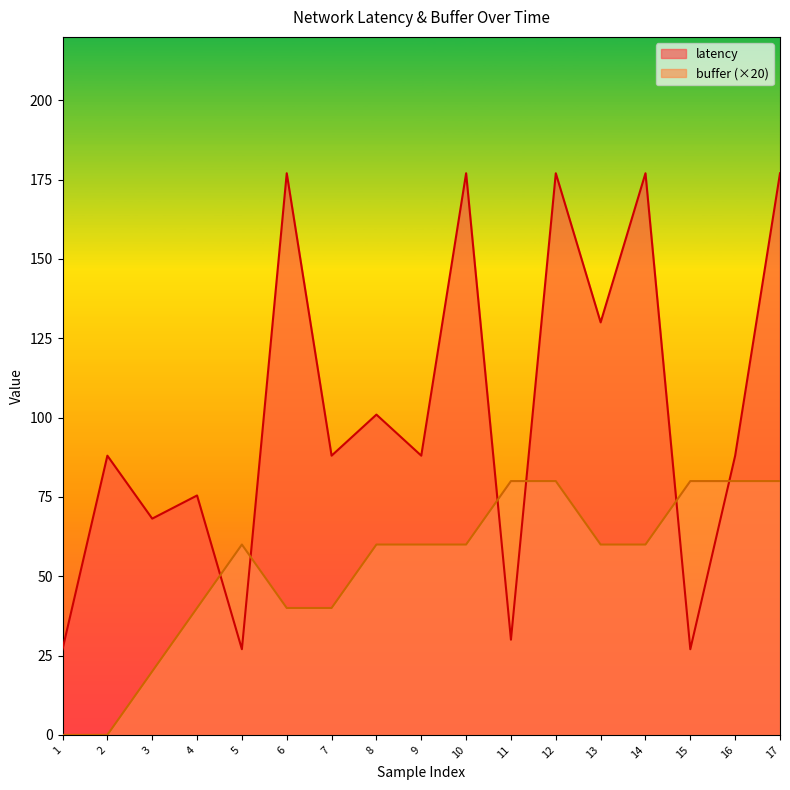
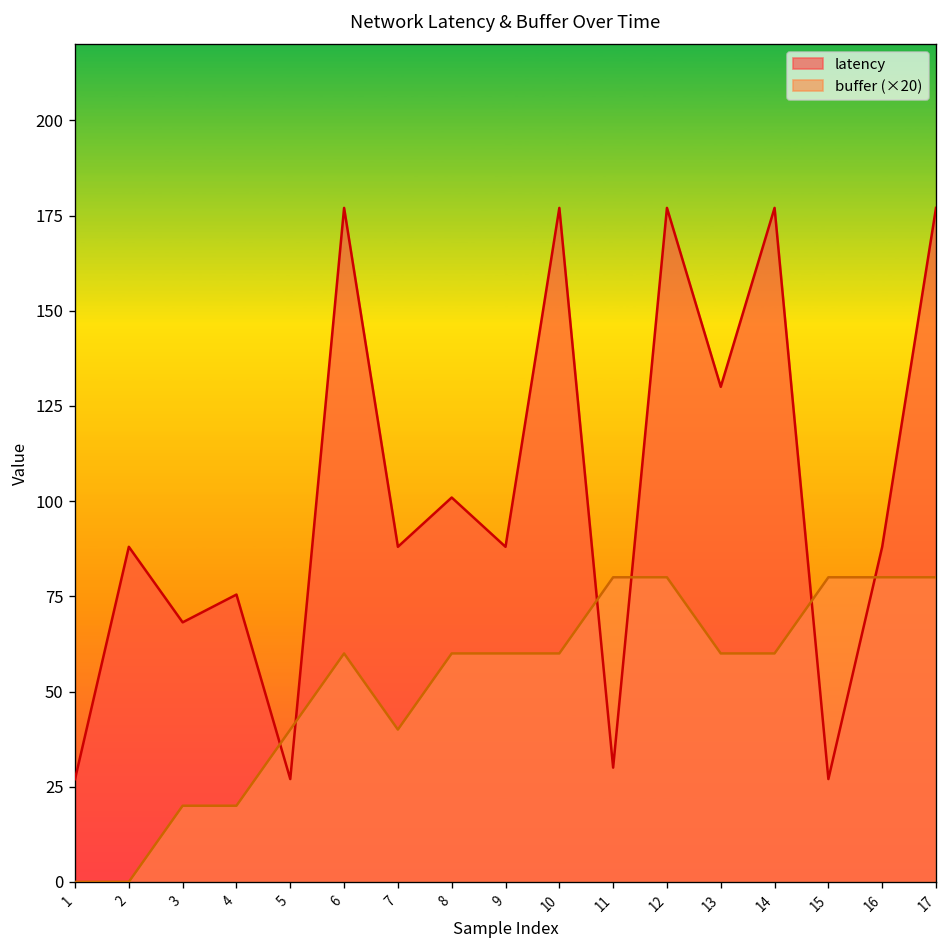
  {
    "latency": {
      "1": 27,
      "2": 88,
      "3": 68,
      "4": 75,
      "5": 27,
      "6": 177,
      "7": 88,
      "8": 101,
      "9": 88,
      "10": 177,
      "11": 30,
      "12": 177,
      "13": 130,
      "14": 177,
      "15": 27,
      "16": 88,
      "17": 177
    },
    "buffer (×20)": {
      "1": 0,
      "2": 0,
      "3": 20,
-     "4": 40,
-     "5": 60,
-     "6": 40,
+     "4": 20,
+     "5": 40,
+     "6": 60,
      "7": 40,
      "8": 60,
      "9": 60,
      "10": 60,
      "11": 80,
      "12": 80,
      "13": 60,
      "14": 60,
      "15": 80,
      "16": 80,
      "17": 80
    }
  }
